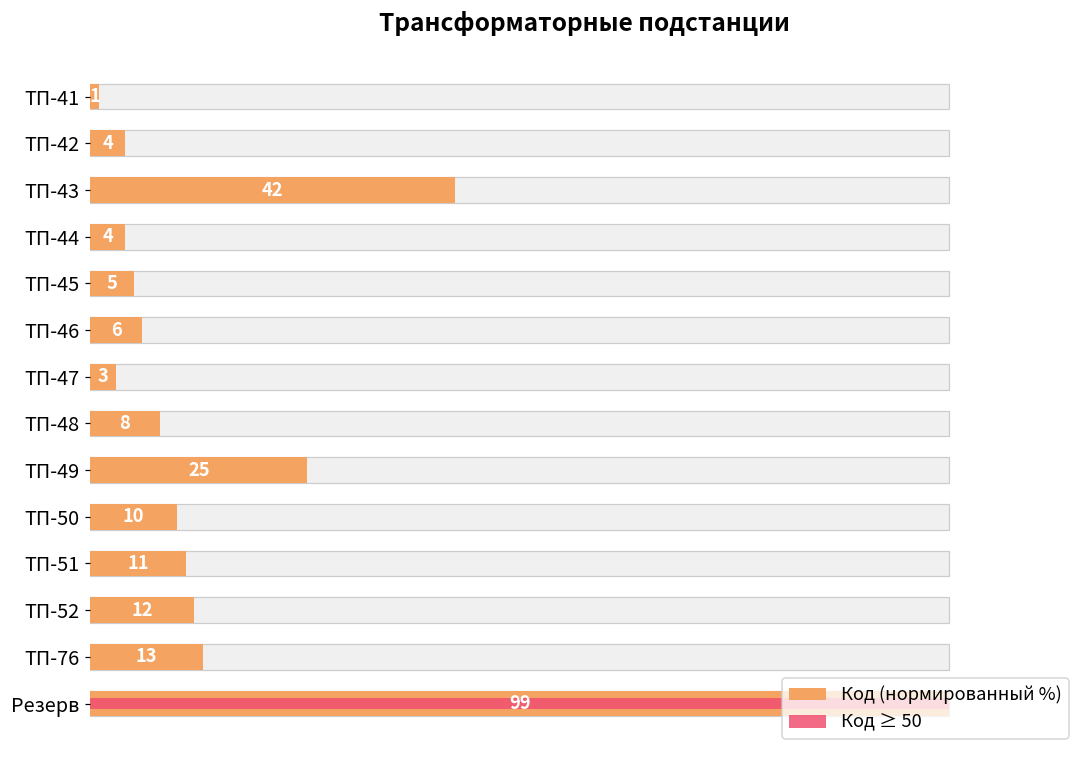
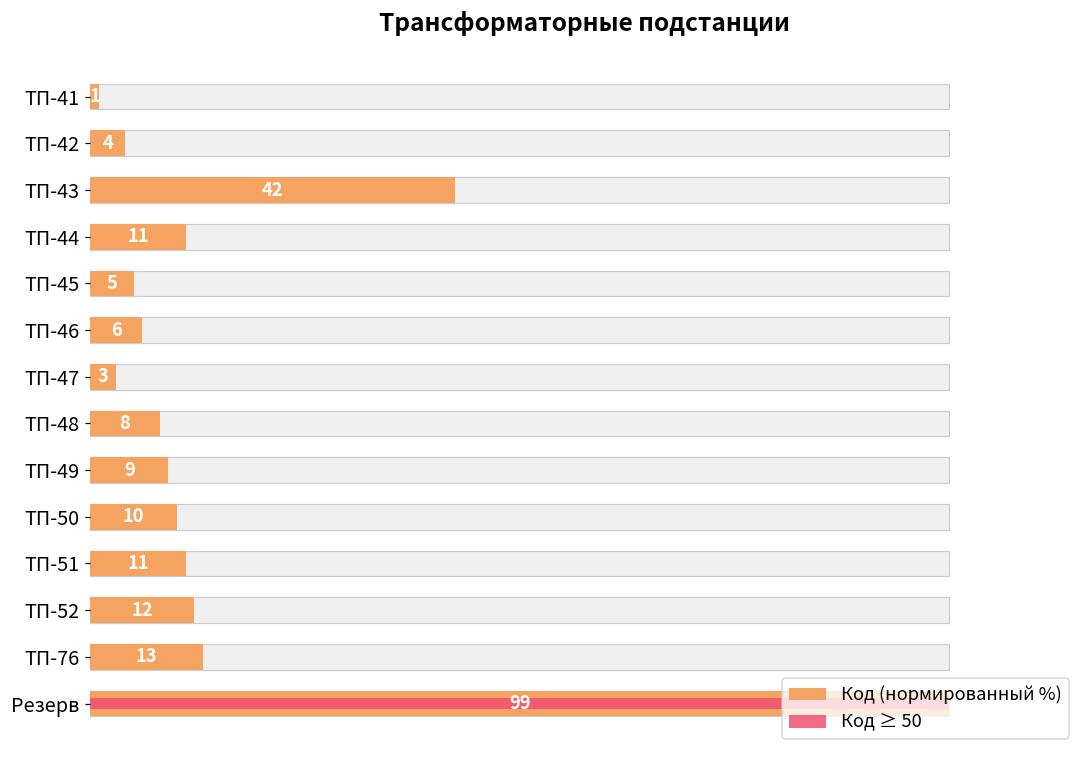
  {
    "Код (нормированный %)": {
-     "ТП-44": 4,
-     "ТП-49": 25
+     "ТП-44": 11,
+     "ТП-49": 9
    }
  }
